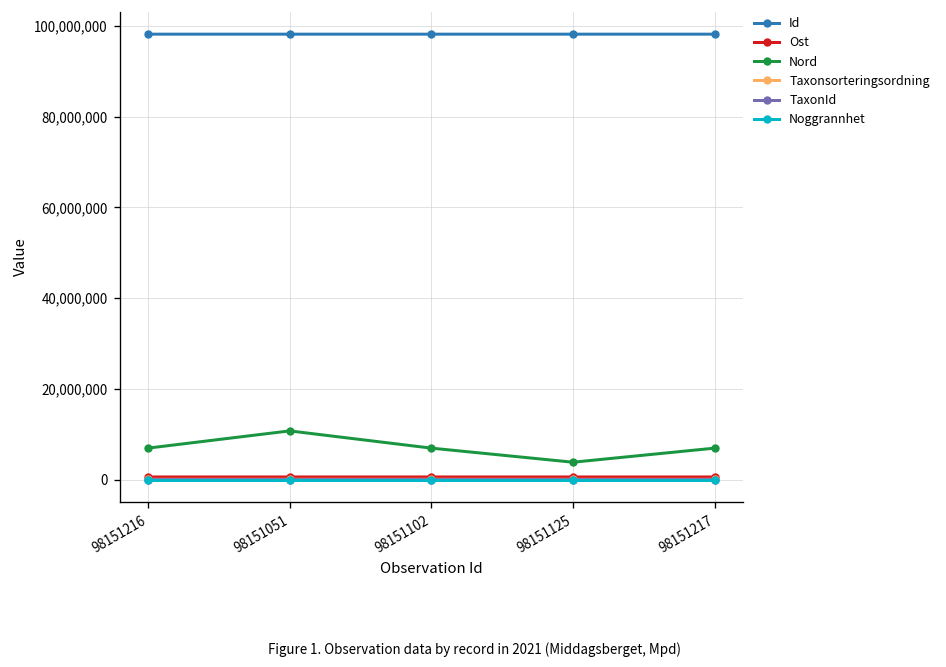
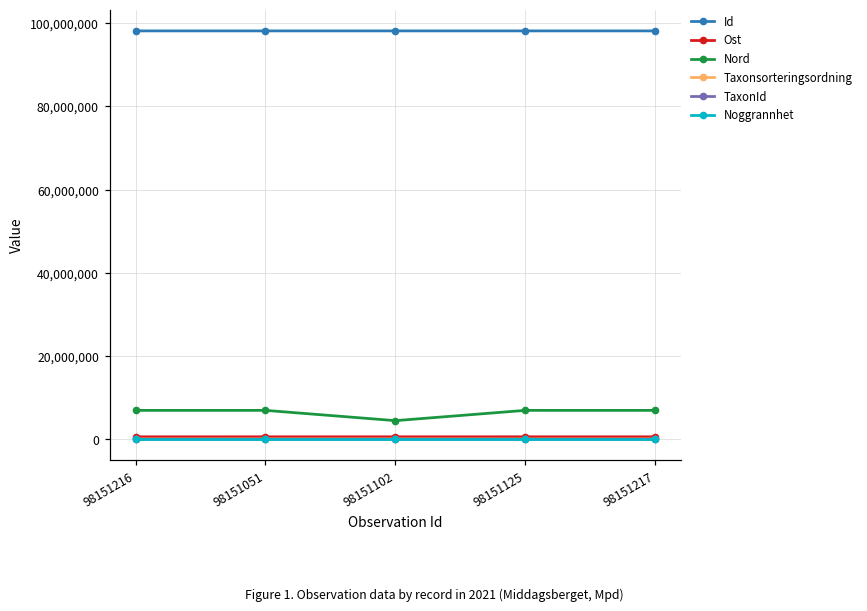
  {
    "Id": {
      "98151216": "98,000,000",
      "98151051": "98,000,000",
      "98151102": "98,000,000",
      "98151125": "98,000,000",
      "98151217": "98,000,000"
    },
    "Nord": {
      "98151216": "7,000,000",
-     "98151051": "11,000,000",
-     "98151102": "7,000,000",
-     "98151125": "4,000,000",
+     "98151051": "7,000,000",
+     "98151102": "4,000,000",
+     "98151125": "7,000,000",
      "98151217": "7,000,000"
    }
  }
